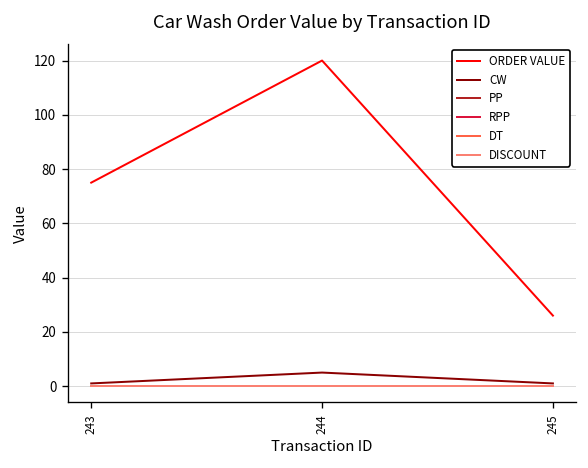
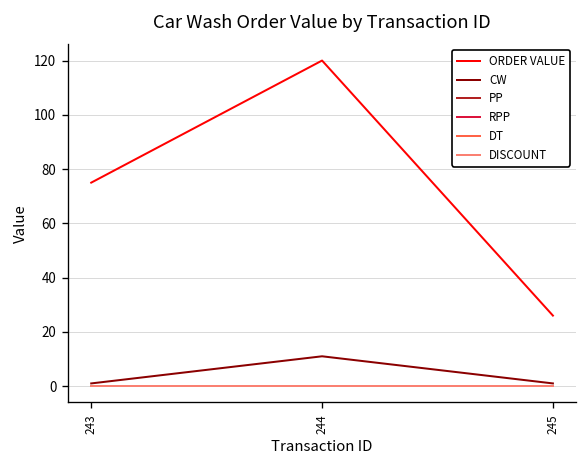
  {
    "ORDER VALUE": {
      "243": 75,
      "244": 120,
      "245": 26
    },
    "CW": {
-     "244": 5
+     "244": 11
    },
    "DISCOUNT": {
      "244": 0
    }
  }
